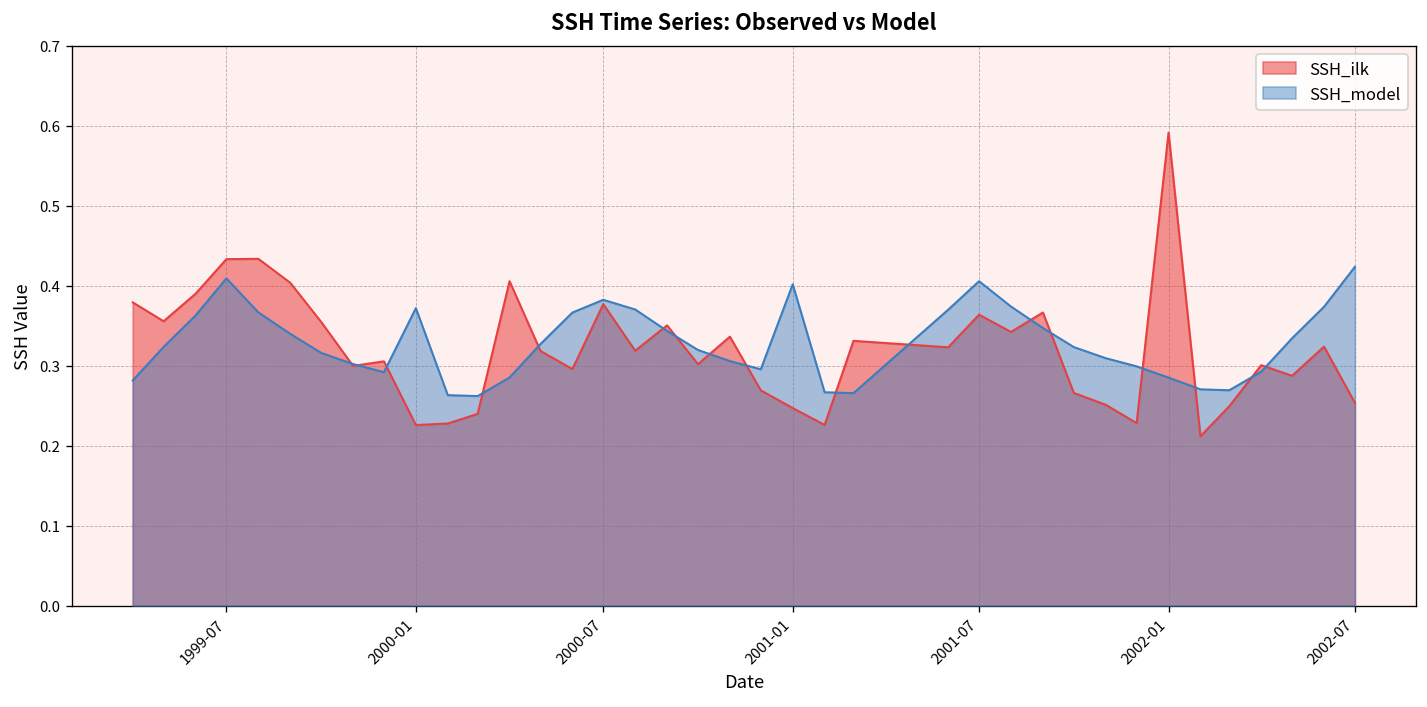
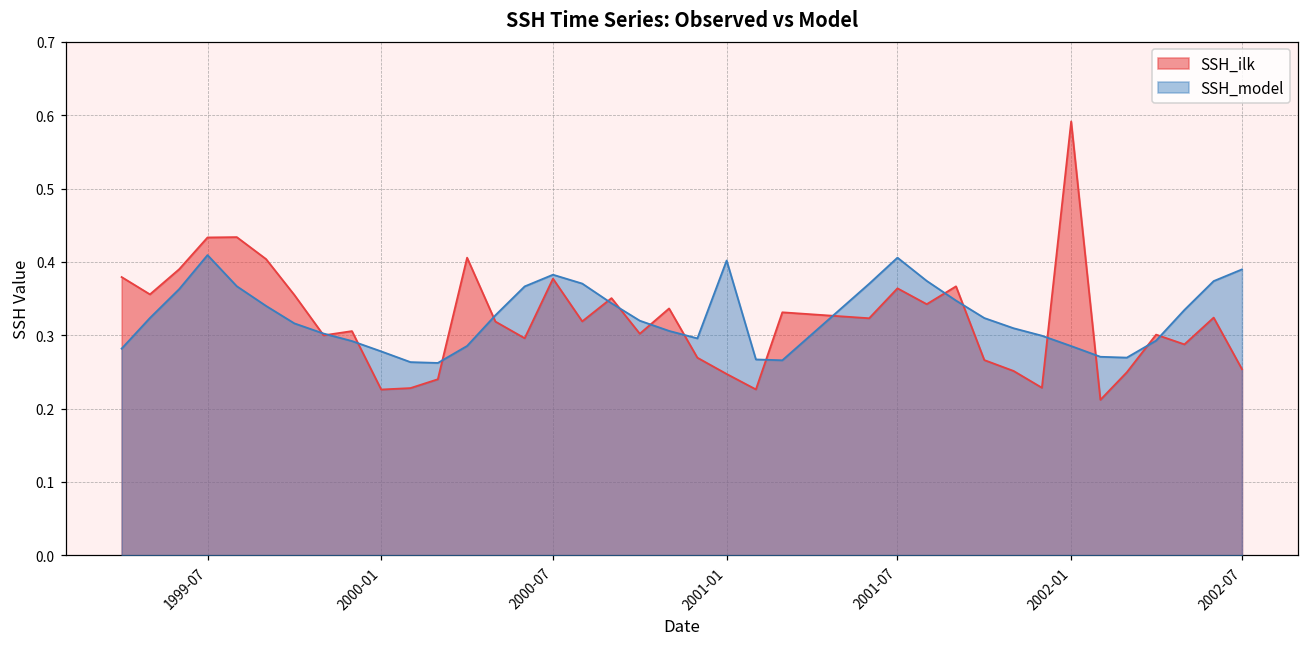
  {
    "SSH_ilk": {
      "1999-07": 0.43,
      "2000-01": 0.23,
      "2000-07": 0.38,
      "2001-01": 0.25,
      "2001-07": 0.36,
      "2002-01": 0.59,
      "2002-07": 0.25
    },
    "SSH_model": {
      "1999-07": 0.41,
-     "2000-01": 0.37,
+     "2000-01": 0.28,
      "2000-07": 0.38,
      "2001-01": 0.40,
      "2001-07": 0.41,
      "2002-01": 0.29,
-     "2002-07": 0.42
+     "2002-07": 0.39
    }
  }
